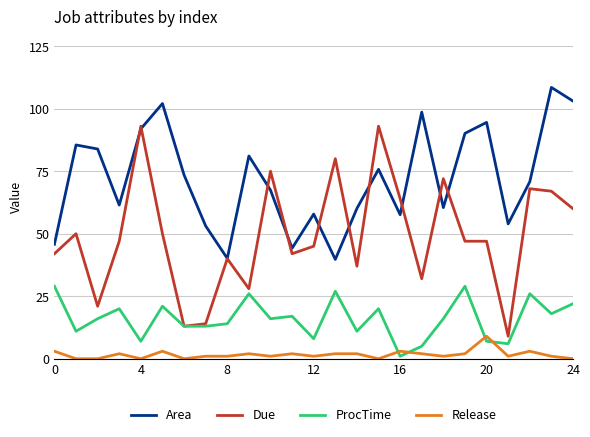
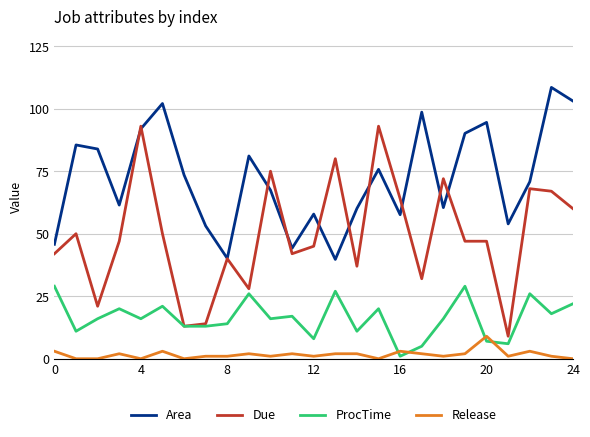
  {
    "Area": {
      "0": 46,
      "4": 92,
      "12": 58,
      "16": 58,
      "20": 95,
      "24": 103
    },
    "Due": {
      "0": 42,
      "4": 93,
      "12": 45,
      "16": 64,
      "20": 47,
      "24": 60
    },
    "ProcTime": {
      "0": 29,
-     "4": 7,
+     "4": 16,
      "8": 14,
      "12": 8,
      "16": 1,
      "20": 7,
      "24": 22
    },
    "Release": {
      "0": 3,
      "4": 0,
      "8": 1,
      "12": 1,
      "16": 3,
      "20": 9,
      "24": 0
    }
  }
